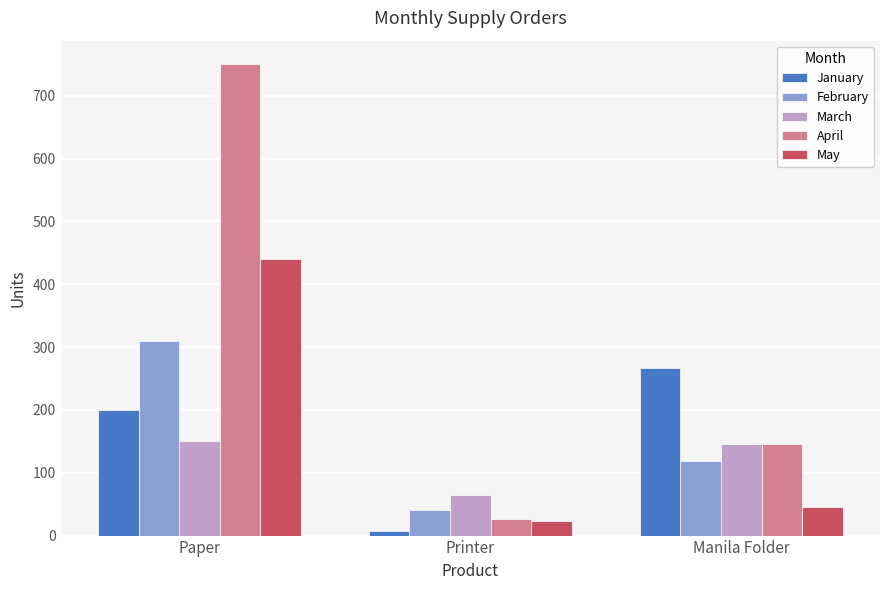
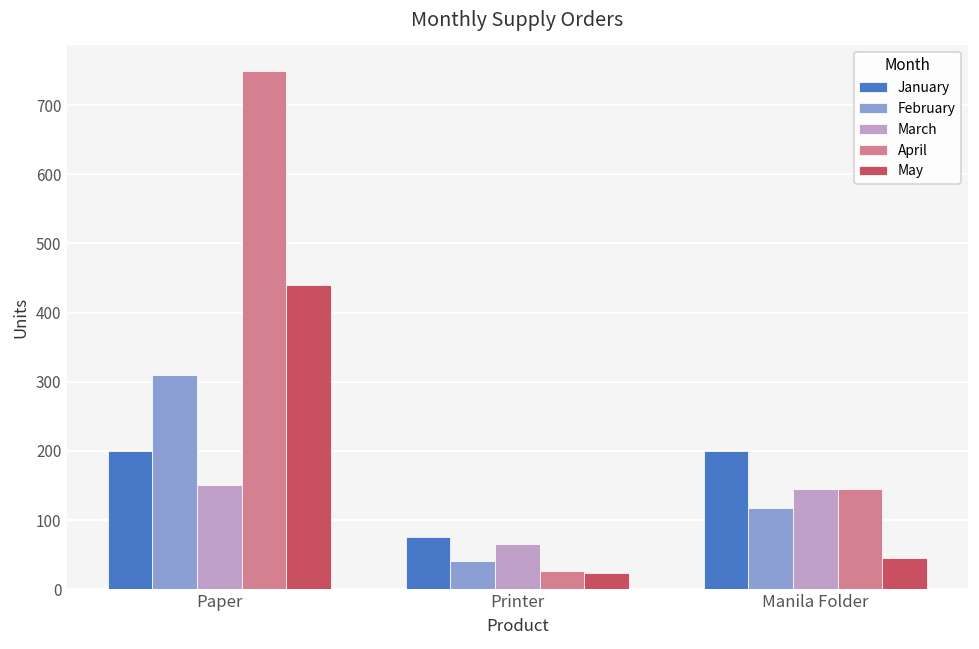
  {
    "January": {
      "Paper": 200,
-     "Printer": 10,
-     "Manila Folder": 270
+     "Printer": 80,
+     "Manila Folder": 200
    },
    "April": {
      "Paper": 750,
      "Printer": 30,
      "Manila Folder": 150
    },
    "May": {
      "Paper": 440,
      "Printer": 20,
      "Manila Folder": 50
    }
  }
